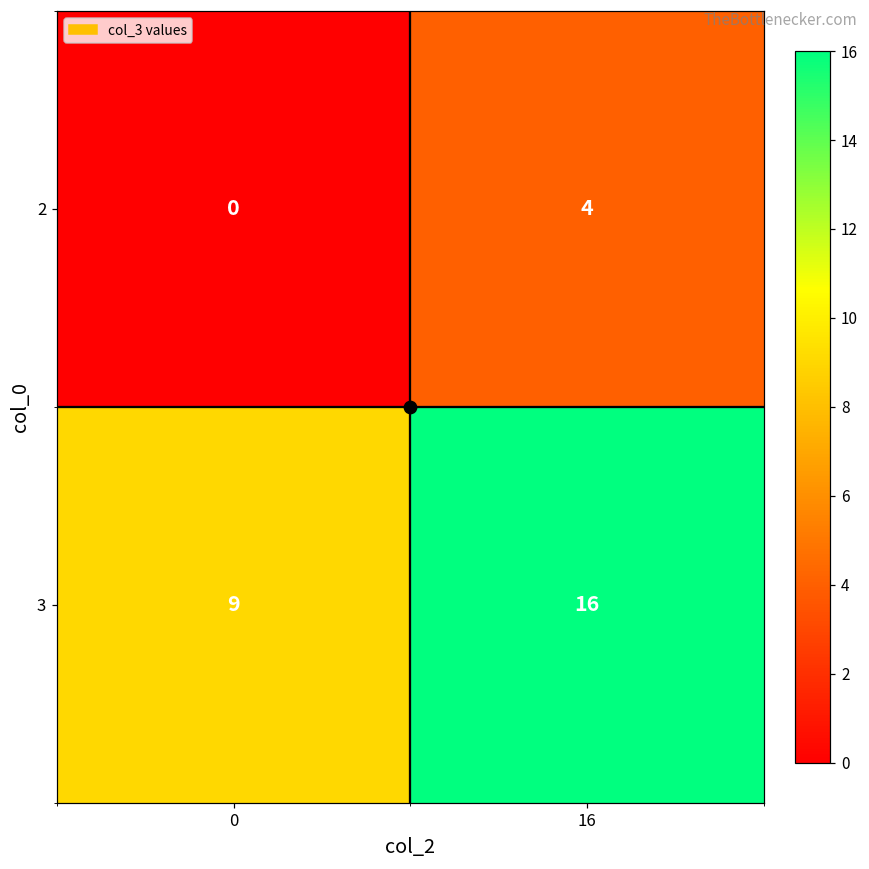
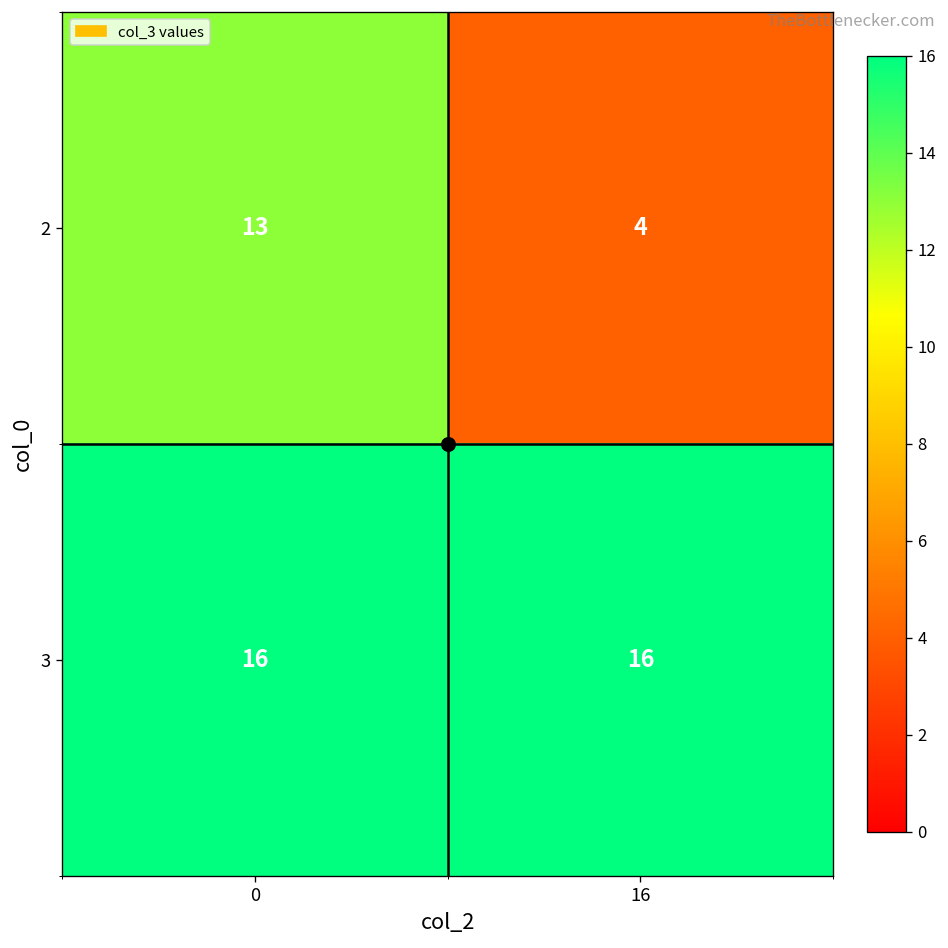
  {
    "2": {
-     "0": 0,
+     "0": 13,
      "16": 4
    },
    "3": {
-     "0": 9,
+     "0": 16,
      "16": 16
    }
  }
